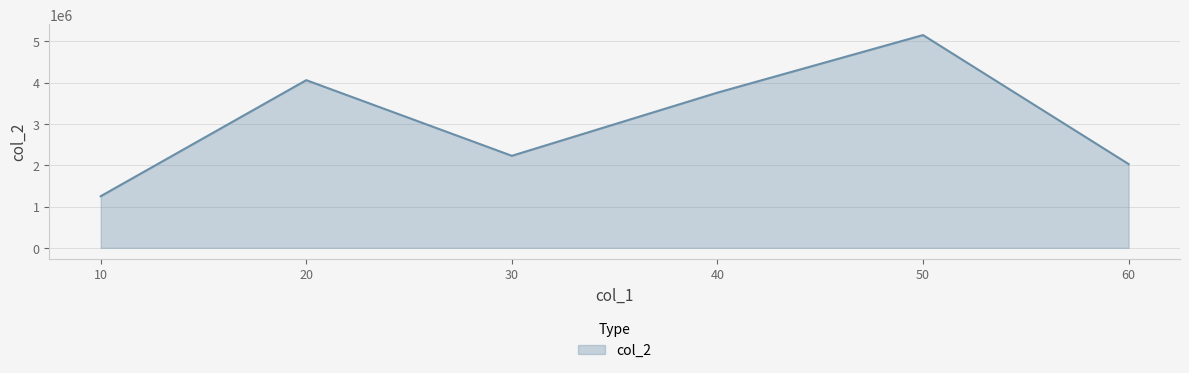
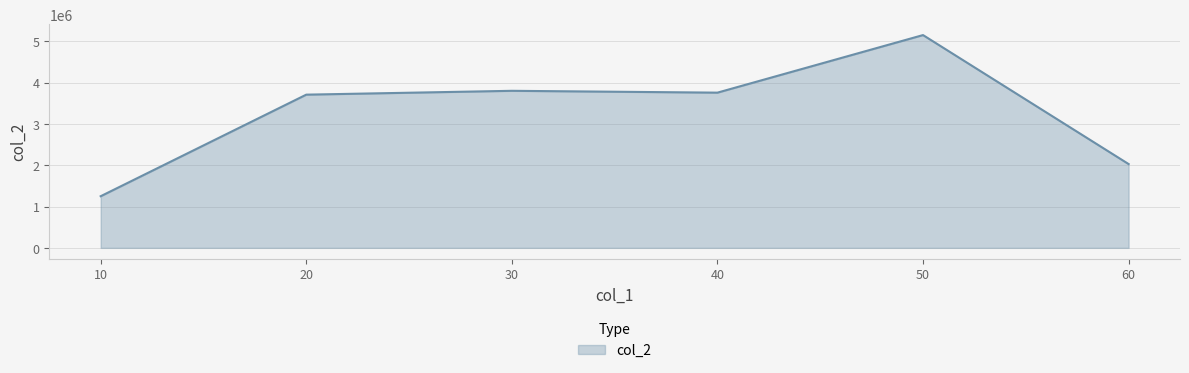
  {
    "10": 1300000,
-   "20": 4100000,
-   "30": 2200000,
+   "20": 3700000,
+   "30": 3800000,
    "40": 3800000,
    "50": 5200000,
    "60": 2000000
  }
